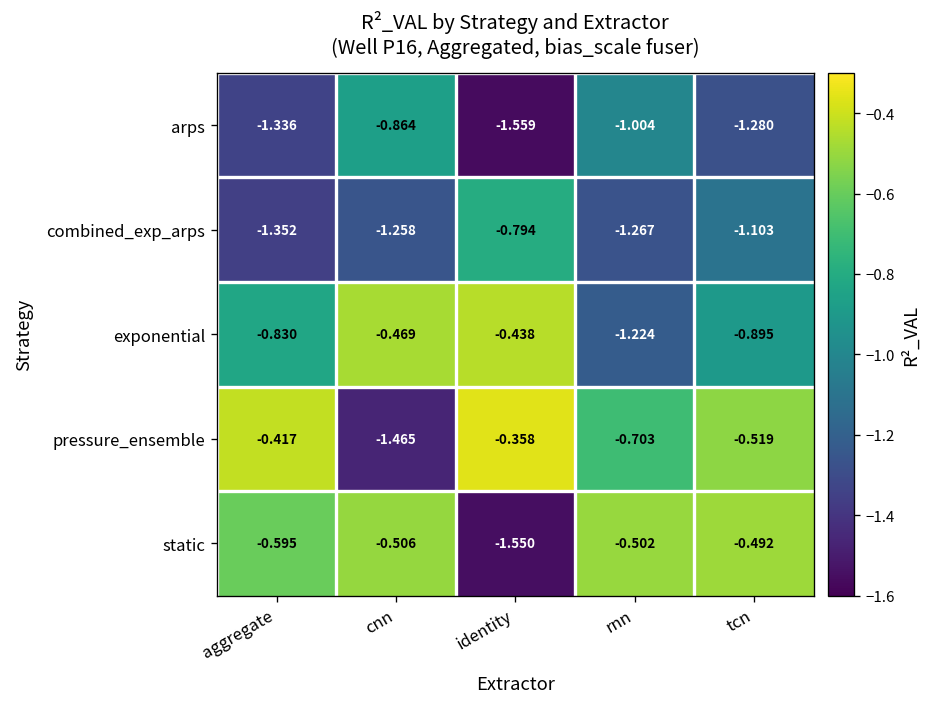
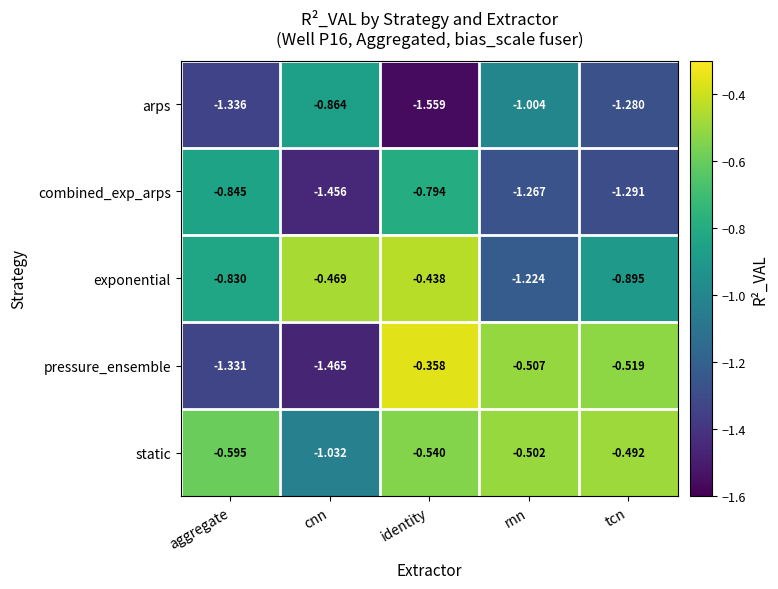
  {
    "arps": {
      "aggregate": -1.336,
      "cnn": -0.864,
      "identity": -1.559,
      "rnn": -1.004,
      "tcn": -1.280
    },
    "combined_exp_arps": {
-     "aggregate": -1.352,
-     "cnn": -1.258,
+     "aggregate": -0.845,
+     "cnn": -1.456,
      "identity": -0.794,
      "rnn": -1.267,
-     "tcn": -1.103
+     "tcn": -1.291
    },
    "exponential": {
      "aggregate": -0.830,
      "cnn": -0.469,
      "identity": -0.438,
      "rnn": -1.224,
      "tcn": -0.895
    },
    "pressure_ensemble": {
-     "aggregate": -0.417,
+     "aggregate": -1.331,
      "cnn": -1.465,
      "identity": -0.358,
-     "rnn": -0.703,
+     "rnn": -0.507,
      "tcn": -0.519
    },
    "static": {
      "aggregate": -0.595,
-     "cnn": -0.506,
-     "identity": -1.550,
+     "cnn": -1.032,
+     "identity": -0.540,
      "rnn": -0.502,
      "tcn": -0.492
    }
  }
